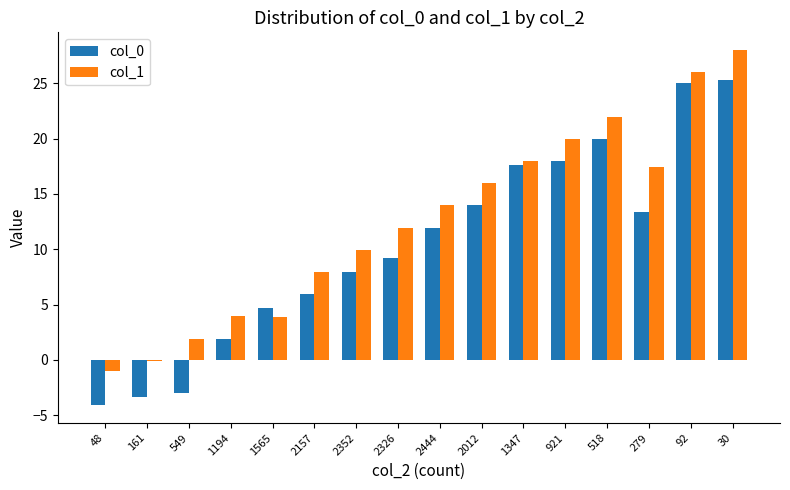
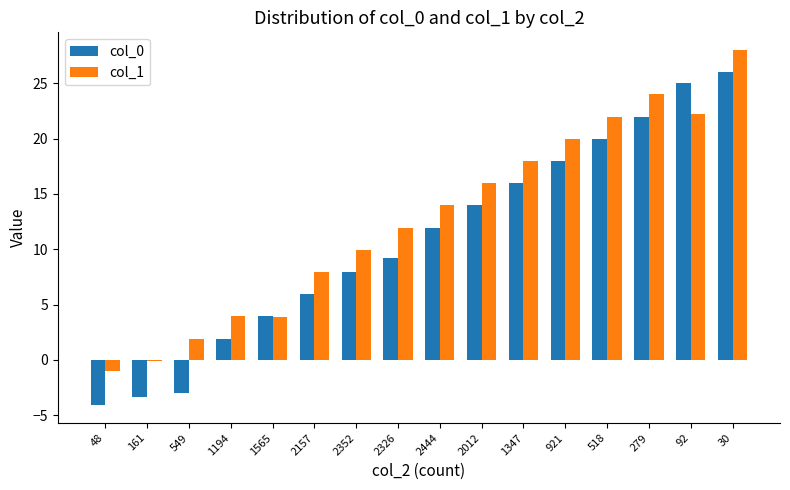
  {
    "col_0": {
      "48": -4.1,
      "161": -3.4,
      "549": -3.0,
      "1194": 1.9,
-     "1565": 4.7,
+     "1565": 3.9,
      "2157": 5.9,
      "2352": 7.9,
      "2326": 9.2,
      "2444": 12.0,
      "2012": 14.0,
-     "1347": 17.6,
+     "1347": 16.0,
      "921": 18.0,
      "518": 20.0,
-     "279": 13.3,
+     "279": 22.0,
      "92": 25.1,
-     "30": 25.3
+     "30": 26.0
    },
    "col_1": {
      "48": -1.0,
      "549": 1.9,
      "1194": 3.9,
      "1565": 3.8,
      "2157": 7.9,
      "2352": 9.9,
      "2326": 12.0,
      "2444": 14.0,
      "2012": 16.0,
      "1347": 18.0,
      "921": 20.0,
      "518": 22.0,
-     "279": 17.4,
-     "92": 26.0,
+     "279": 24.0,
+     "92": 22.2,
      "30": 28.0
    }
  }
